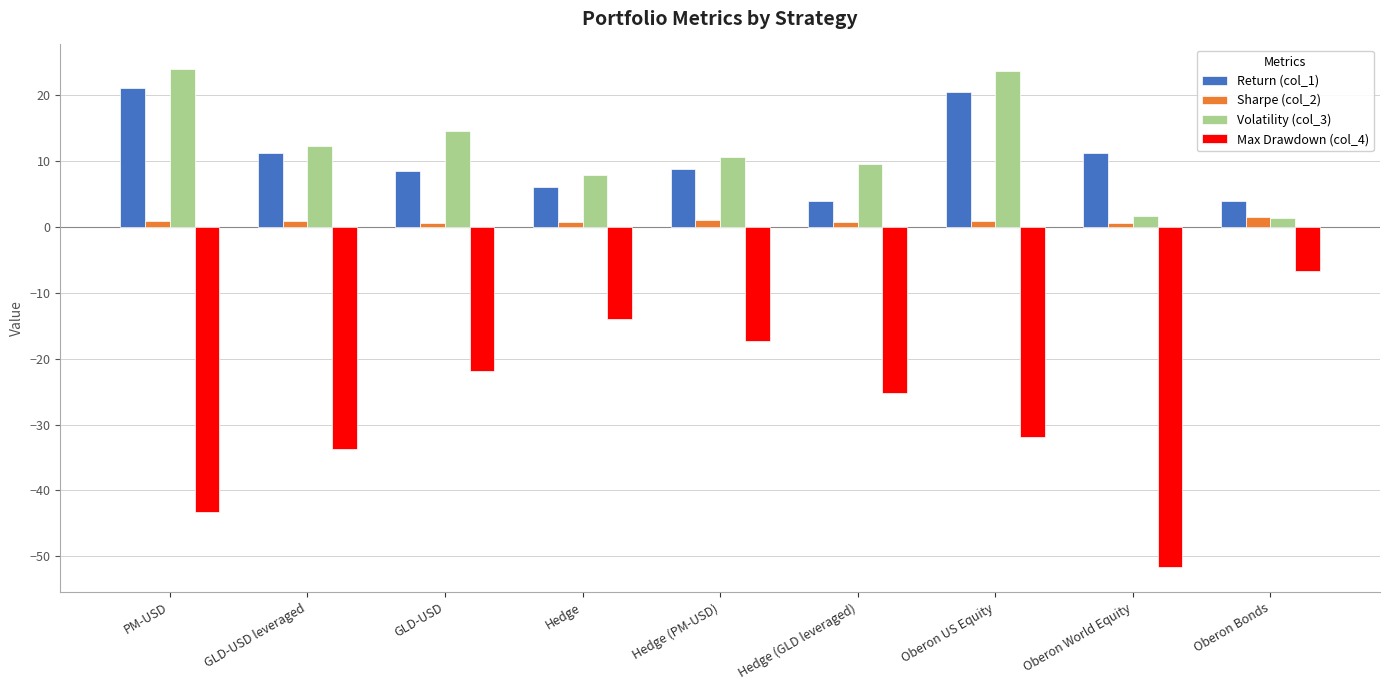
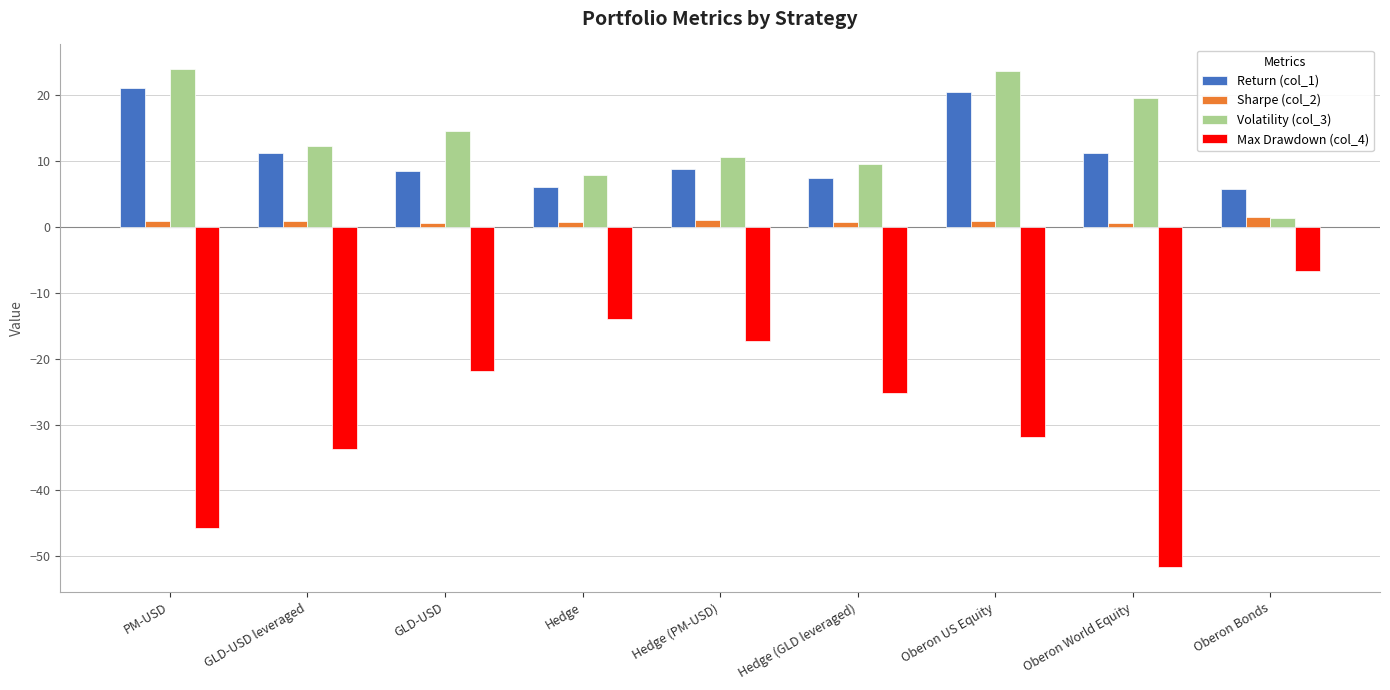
  {
    "Return (col_1)": {
      "PM-USD": 21,
      "GLD-USD leveraged": 11,
      "GLD-USD": 8,
      "Hedge": 6,
      "Hedge (PM-USD)": 9,
-     "Hedge (GLD leveraged)": 4,
+     "Hedge (GLD leveraged)": 7,
      "Oberon US Equity": 20,
      "Oberon World Equity": 11,
-     "Oberon Bonds": 4
+     "Oberon Bonds": 6
    },
    "Sharpe (col_2)": {
      "PM-USD": 1,
      "GLD-USD leveraged": 1,
      "GLD-USD": 1,
      "Hedge": 1,
      "Hedge (PM-USD)": 1,
      "Hedge (GLD leveraged)": 1,
      "Oberon US Equity": 1,
      "Oberon World Equity": 1,
      "Oberon Bonds": 1
    },
    "Volatility (col_3)": {
      "PM-USD": 24,
      "GLD-USD leveraged": 12,
      "GLD-USD": 15,
      "Hedge": 8,
      "Hedge (PM-USD)": 11,
      "Hedge (GLD leveraged)": 10,
      "Oberon US Equity": 24,
-     "Oberon World Equity": 2,
+     "Oberon World Equity": 20,
      "Oberon Bonds": 1
    },
    "Max Drawdown (col_4)": {
-     "PM-USD": -43,
+     "PM-USD": -46,
      "GLD-USD leveraged": -34,
      "GLD-USD": -22,
      "Hedge": -14,
      "Hedge (PM-USD)": -17,
      "Hedge (GLD leveraged)": -25,
      "Oberon US Equity": -32,
      "Oberon World Equity": -52,
      "Oberon Bonds": -7
    }
  }
